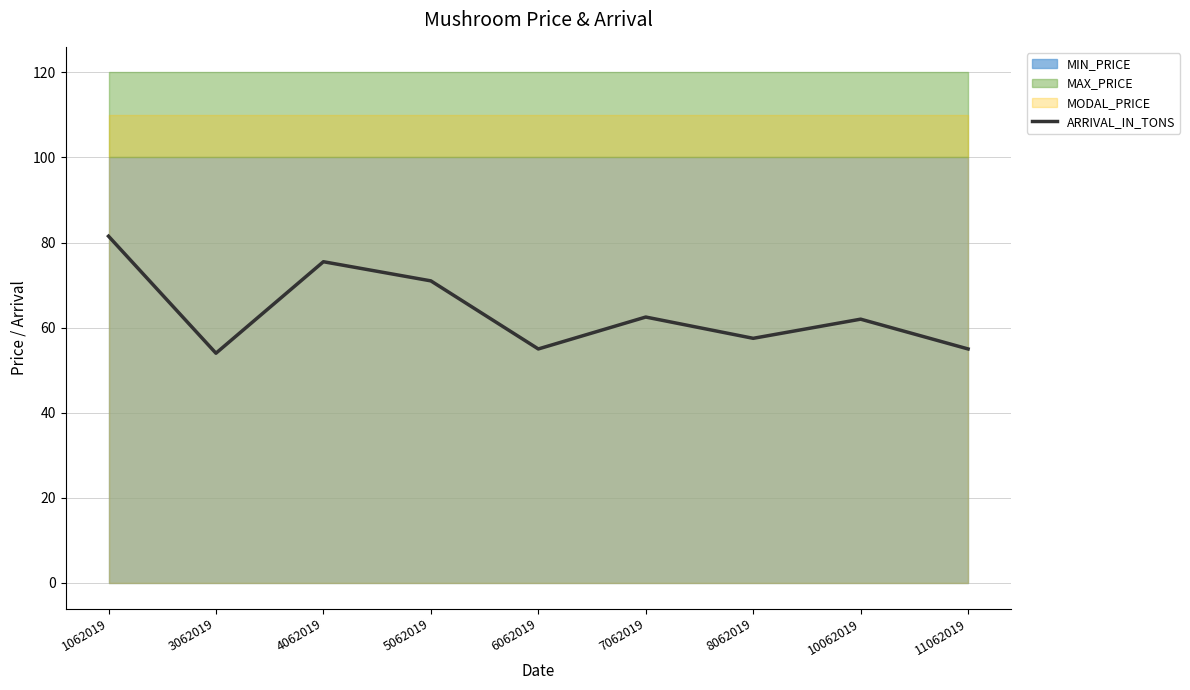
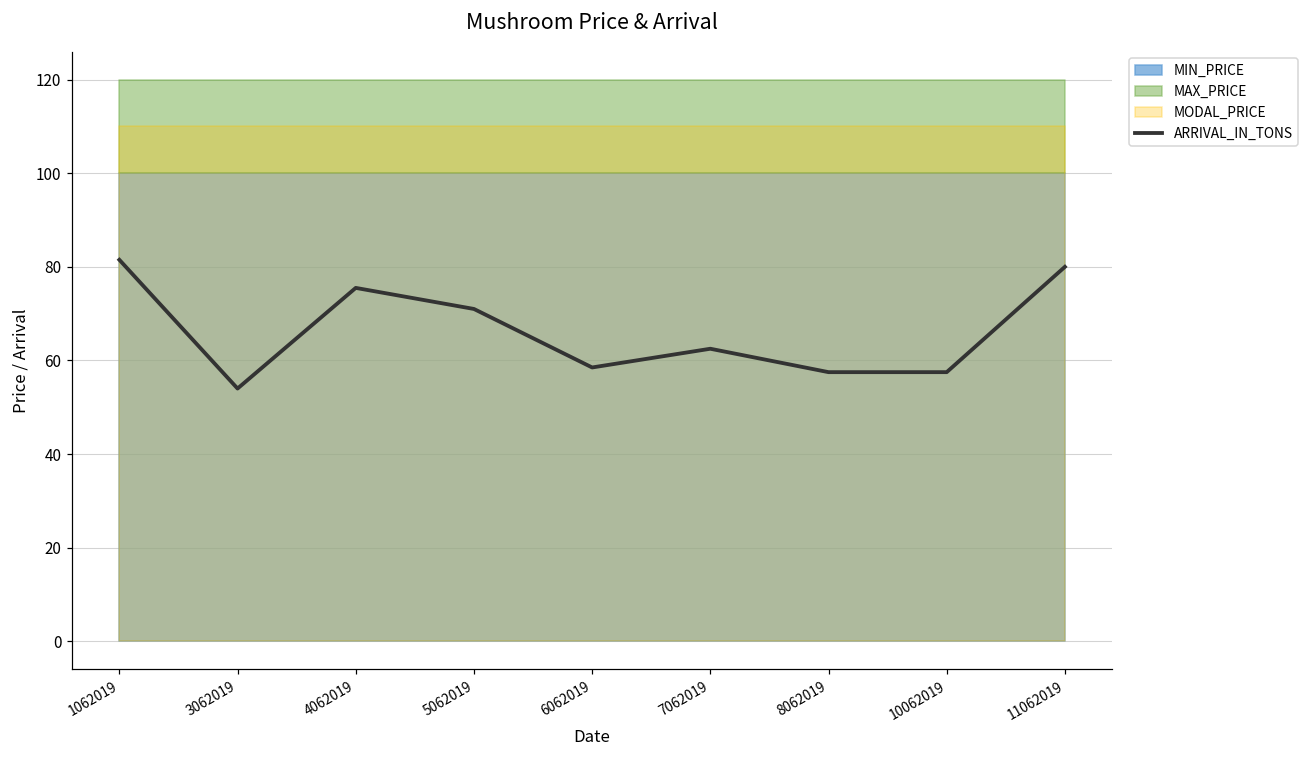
  {
    "ARRIVAL_IN_TONS": {
      "1062019": 82,
      "3062019": 54,
      "4062019": 76,
      "5062019": 71,
-     "6062019": 55,
+     "6062019": 59,
      "7062019": 63,
      "8062019": 58,
-     "10062019": 62,
-     "11062019": 55
+     "10062019": 58,
+     "11062019": 80
    },
    "MIN_PRICE": {
      "1062019": 100,
      "3062019": 100,
      "4062019": 100,
      "5062019": 100,
      "6062019": 100,
      "7062019": 100,
      "8062019": 100,
      "10062019": 100,
      "11062019": 100
    },
    "MODAL_PRICE": {
      "1062019": 110,
      "3062019": 110,
      "4062019": 110,
      "5062019": 110,
      "6062019": 110,
      "7062019": 110,
      "8062019": 110,
      "10062019": 110,
      "11062019": 110
    }
  }
